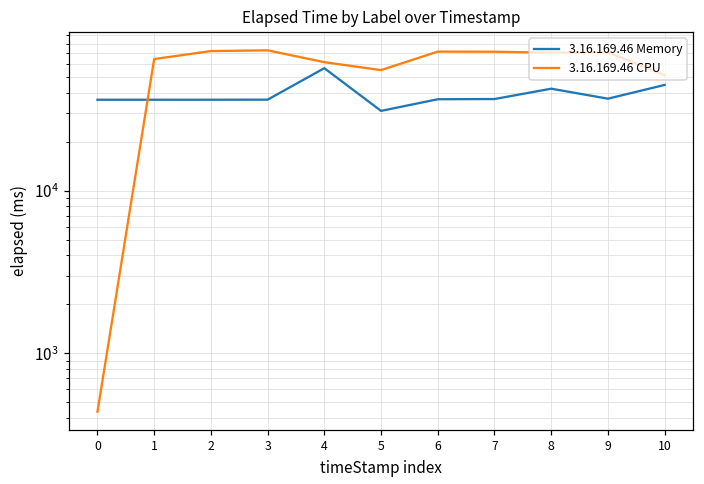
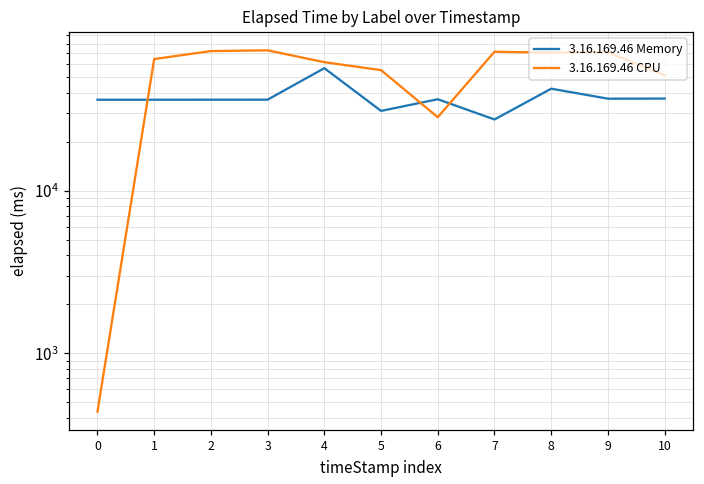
  {
    "3.16.169.46 Memory": {
      "0": 36000,
      "1": 36000,
      "2": 36000,
      "3": 36000,
      "4": 57000,
      "5": 31000,
      "6": 36000,
-     "7": 37000,
+     "7": 27000,
      "8": 42000,
      "9": 37000,
-     "10": 45000
+     "10": 37000
    },
    "3.16.169.46 CPU": {
      "0": 440,
      "1": 60000,
      "2": 70000,
      "3": 70000,
      "4": 62000,
      "5": 55000,
-     "6": 70000,
+     "6": 28000,
      "7": 70000
    }
  }
